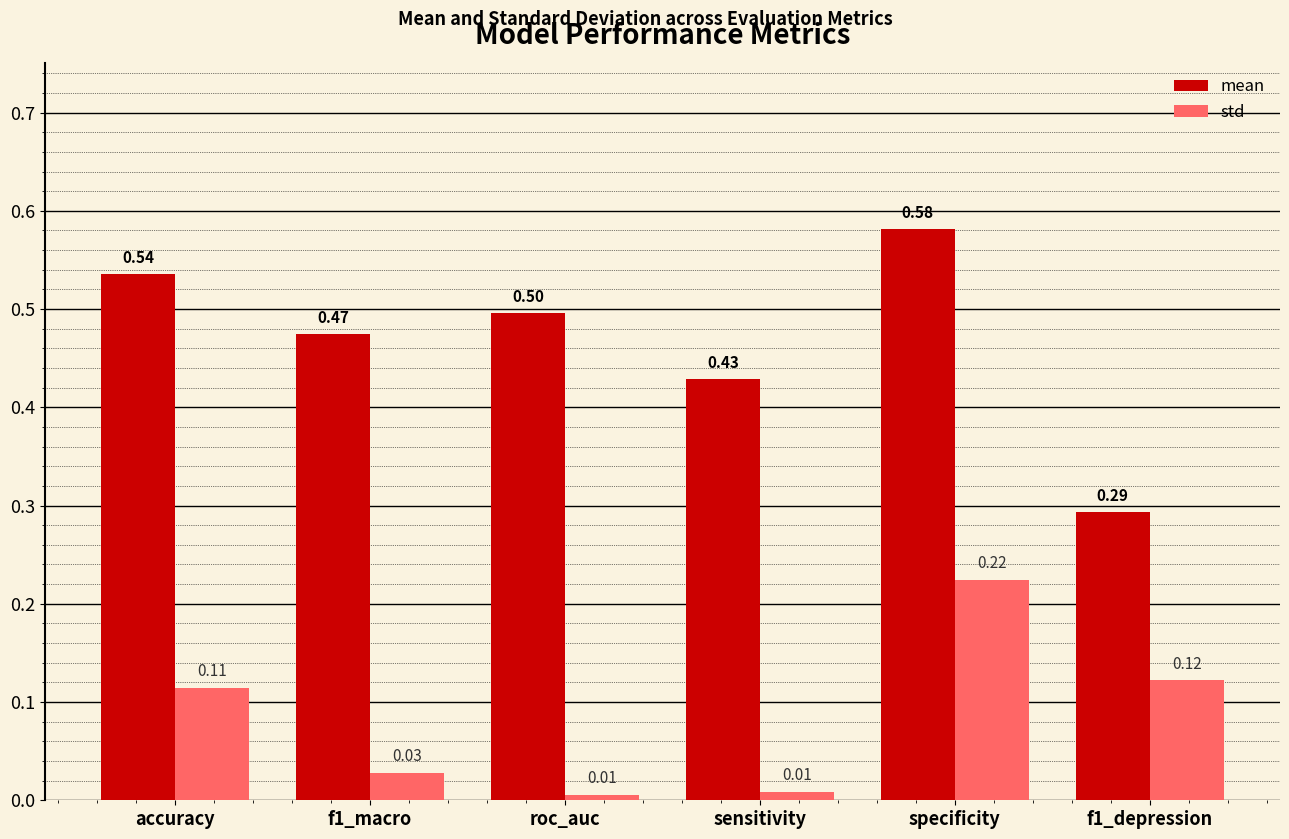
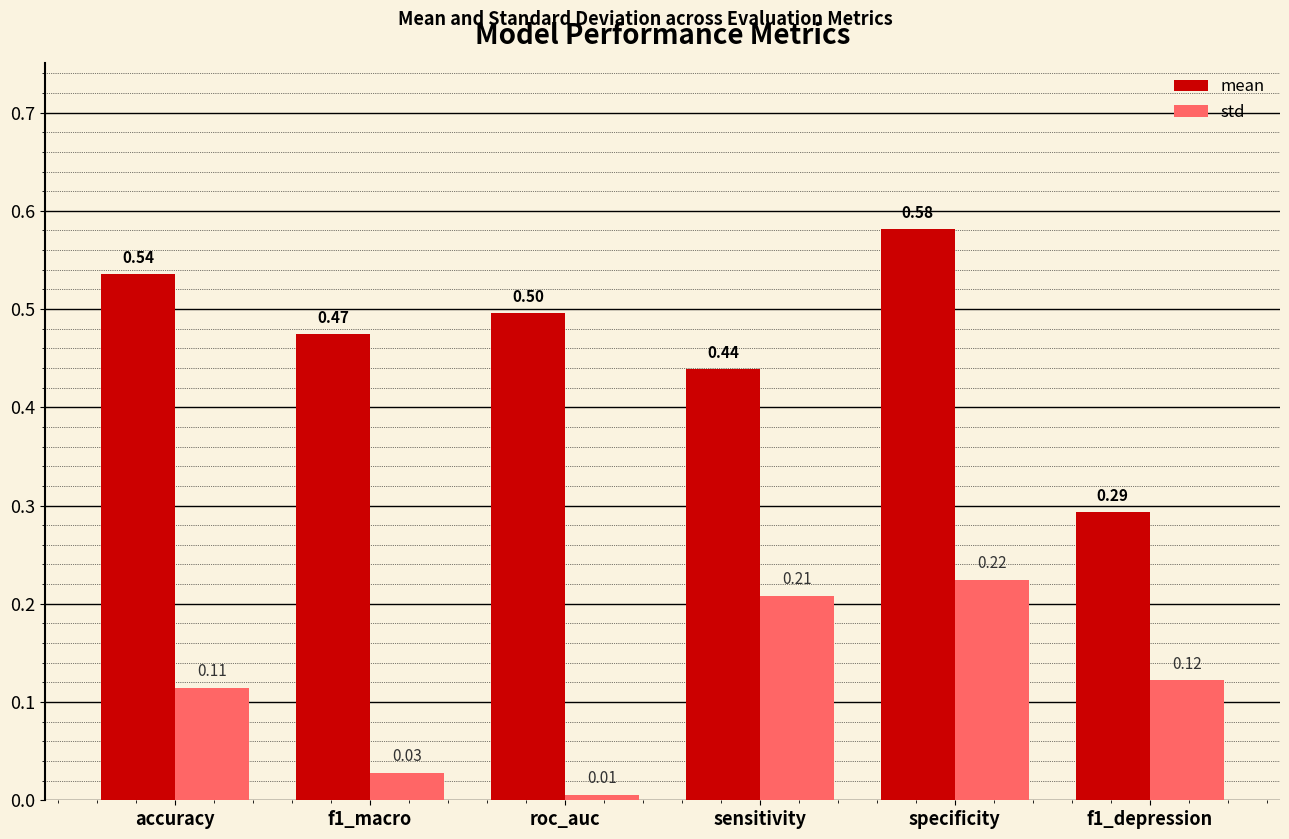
  {
    "mean": {
      "accuracy": 0.54,
      "f1_macro": 0.47,
      "roc_auc": 0.50,
-     "sensitivity": 0.43,
+     "sensitivity": 0.44,
      "specificity": 0.58,
      "f1_depression": 0.29
    },
    "std": {
      "accuracy": 0.11,
      "f1_macro": 0.03,
      "roc_auc": 0.01,
-     "sensitivity": 0.01,
+     "sensitivity": 0.21,
      "specificity": 0.22,
      "f1_depression": 0.12
    }
  }
